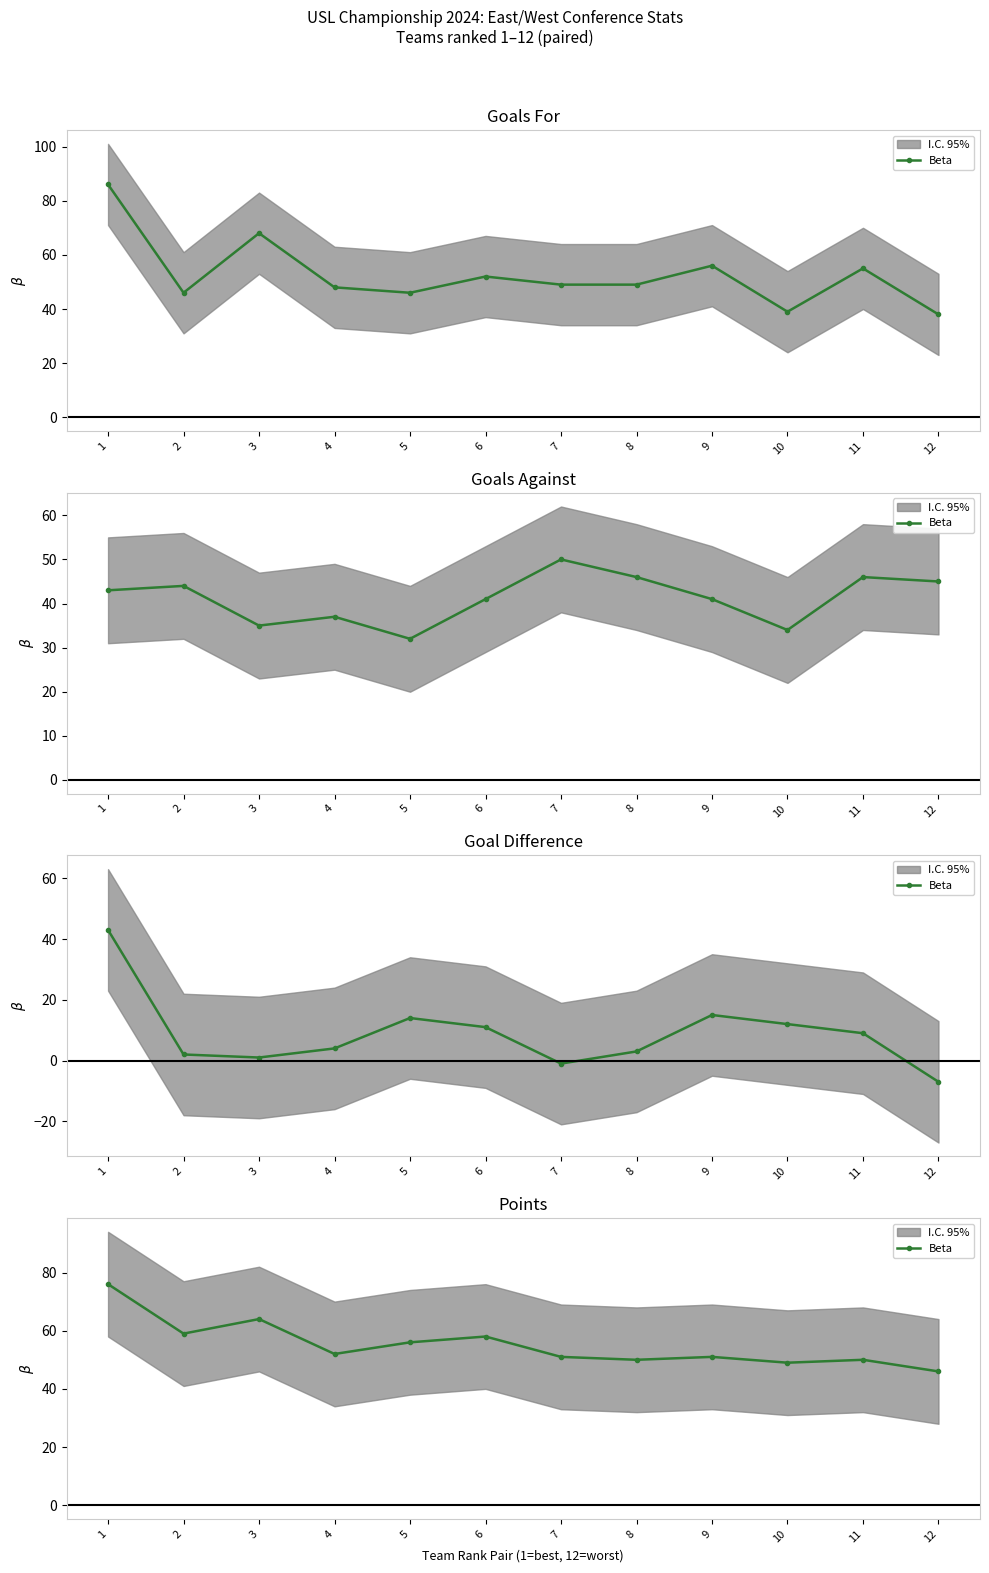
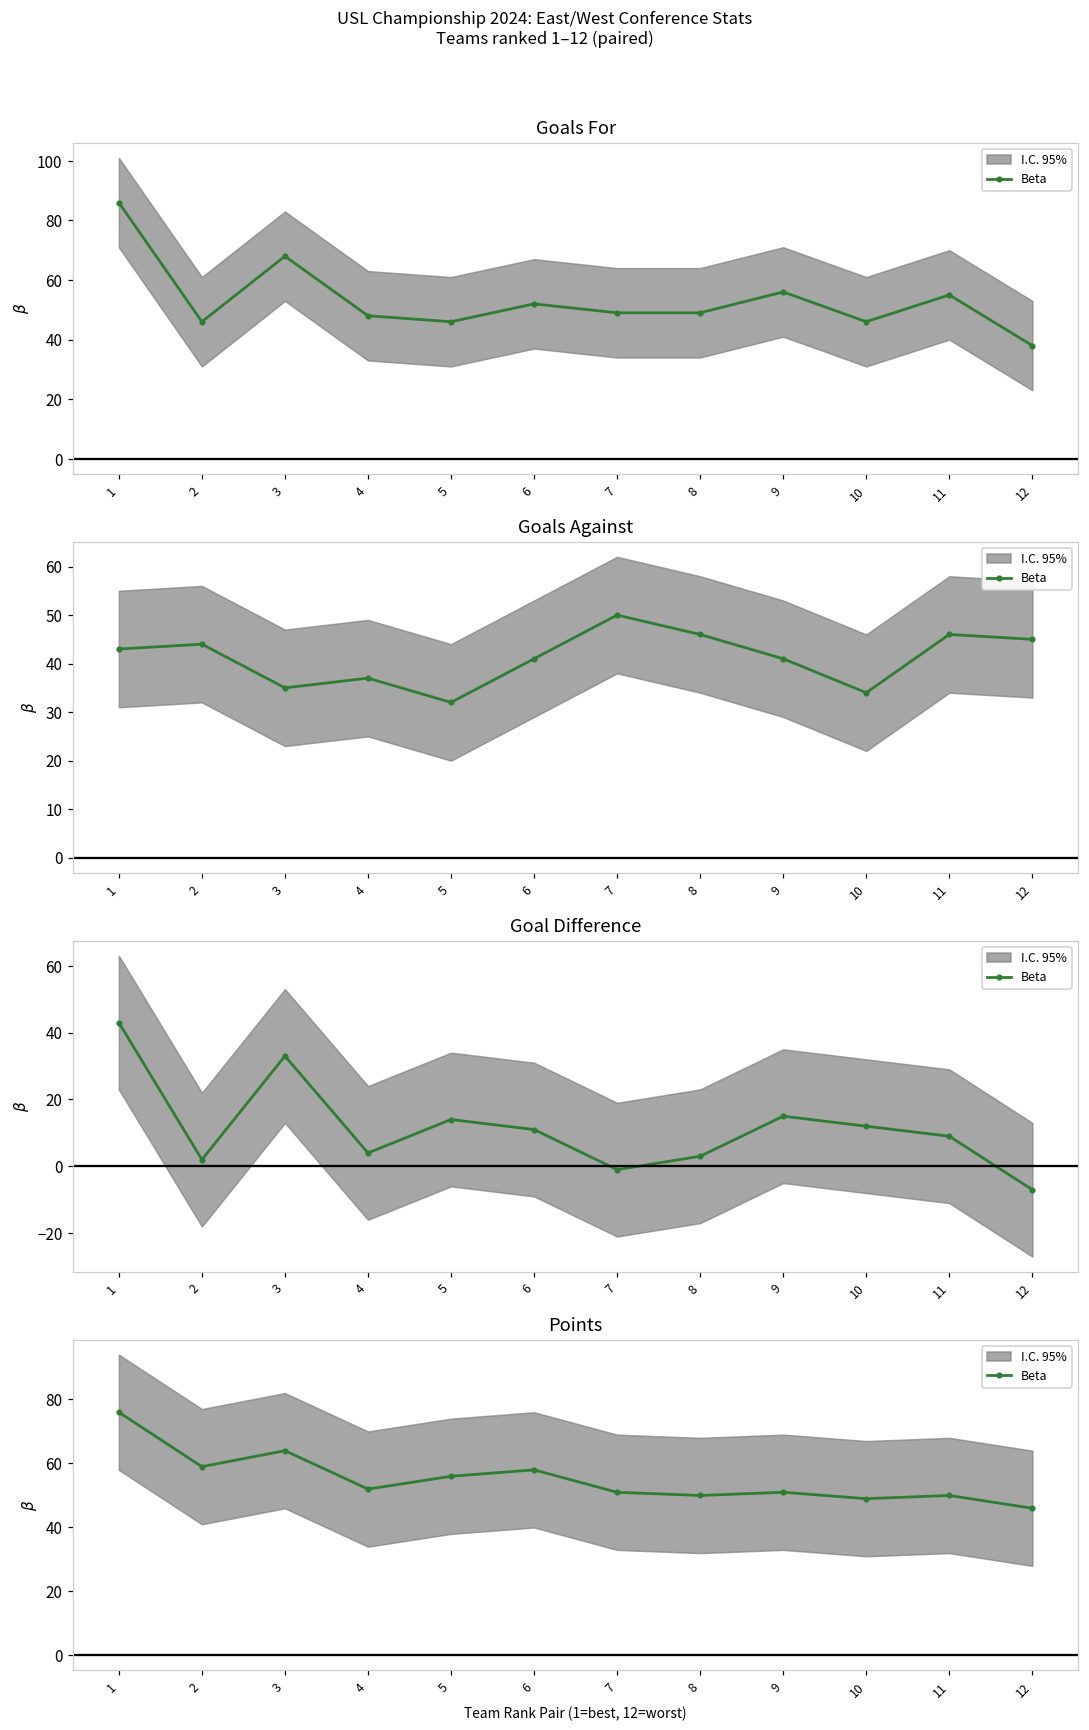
  {
    "Goals For": {
      "Beta": {
        "1": 86,
        "2": 46,
        "3": 68,
        "4": 48,
        "5": 46,
        "6": 52,
        "7": 49,
        "8": 49,
        "9": 56,
-       "10": 39,
+       "10": 46,
        "11": 55,
        "12": 38
      }
    },
    "Goals Against": {
      "Beta": {
        "1": 43,
        "2": 44,
        "3": 35,
        "4": 37,
        "5": 32,
        "6": 41,
        "7": 50,
        "8": 46,
        "9": 41,
        "10": 34,
        "11": 46,
        "12": 45
      }
    },
    "Goal Difference": {
      "Beta": {
        "1": 43,
        "2": 2,
-       "3": 1,
+       "3": 33,
        "4": 4,
        "5": 14,
        "6": 11,
        "7": -1,
        "8": 3,
        "9": 15,
        "10": 12,
        "11": 9,
        "12": -7
      }
    },
    "Points": {
      "Beta": {
        "1": 76,
        "2": 59,
        "3": 64,
        "4": 52,
        "5": 56,
        "6": 58,
        "7": 51,
        "8": 50,
        "9": 51,
        "10": 49,
        "11": 50,
        "12": 46
      }
    }
  }
